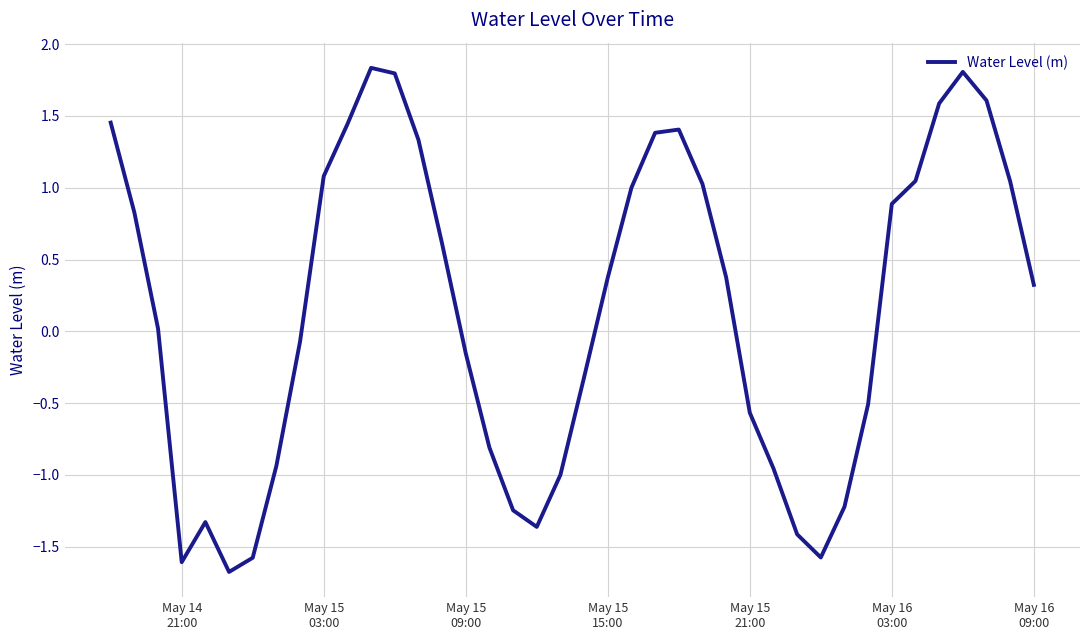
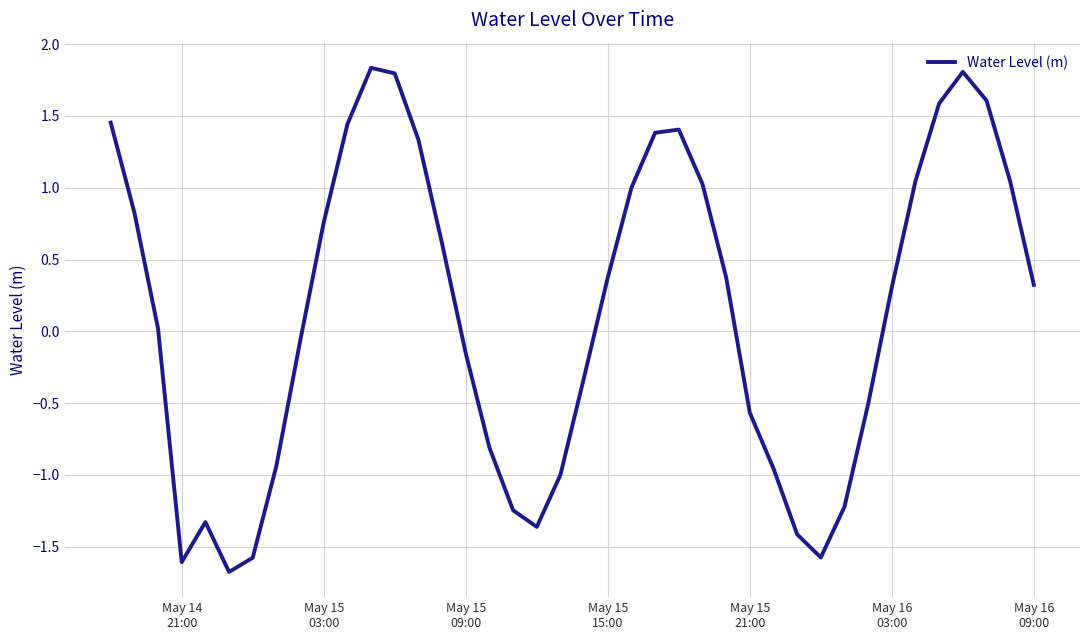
  {
    "May 14 21:00": -1.61,
-   "May 15 03:00": 1.08,
+   "May 15 03:00": 0.76,
    "May 15 09:00": -0.15,
    "May 15 15:00": 0.37,
    "May 15 21:00": -0.57,
-   "May 16 03:00": 0.89,
+   "May 16 03:00": 0.31,
    "May 16 09:00": 0.32
  }
